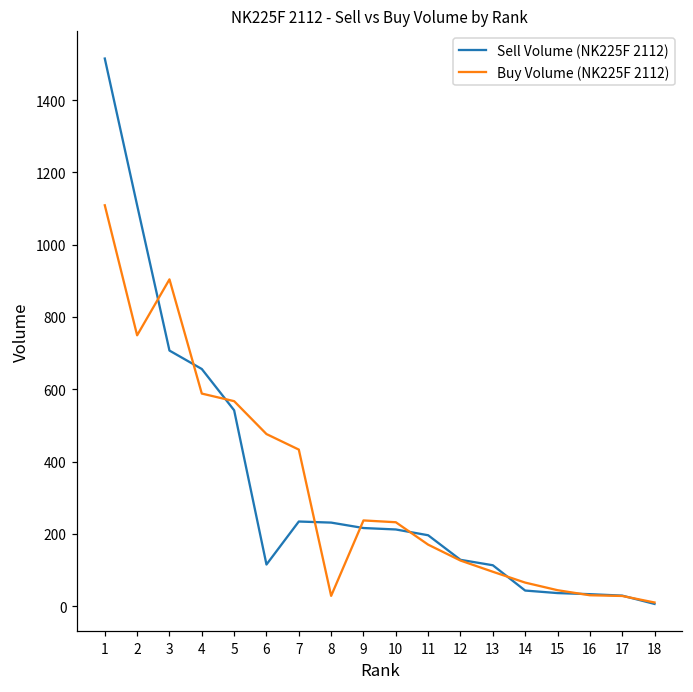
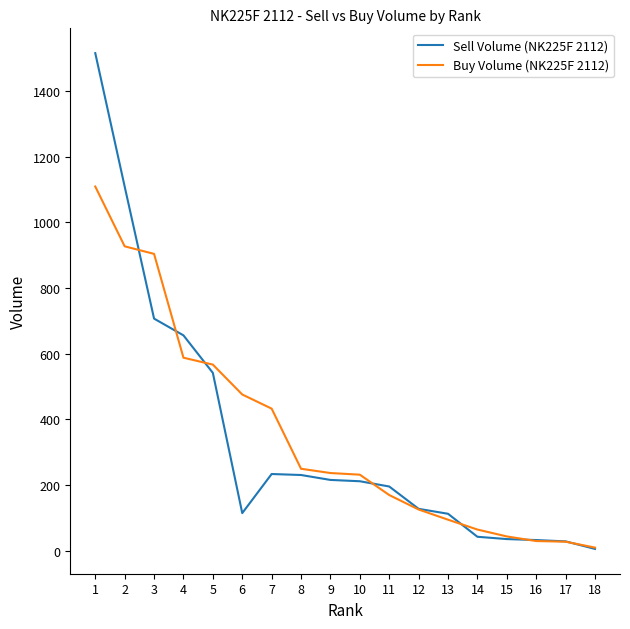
  {
    "Sell Volume (NK225F 2112)": {
      "1": 1520,
      "2": 1110,
      "3": 710,
      "4": 660,
      "5": 540,
      "6": 120,
      "7": 230,
      "8": 230,
      "9": 220,
      "10": 210,
      "11": 200,
      "13": 110,
      "14": 40,
      "15": 40
    },
    "Buy Volume (NK225F 2112)": {
      "1": 1110,
-     "2": 750,
+     "2": 930,
      "3": 900,
      "4": 590,
      "5": 570,
      "6": 480,
      "7": 430,
-     "8": 30,
+     "8": 250,
      "9": 240,
      "10": 230,
      "11": 170,
      "13": 100,
      "14": 70,
      "15": 40
    }
  }
